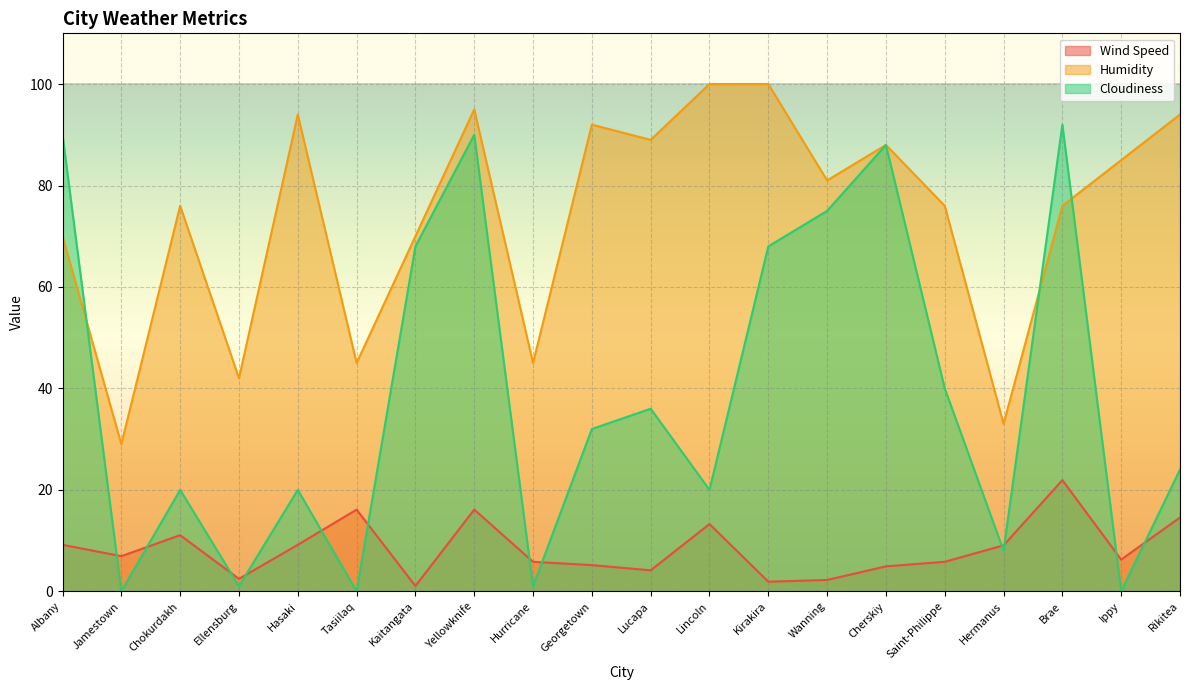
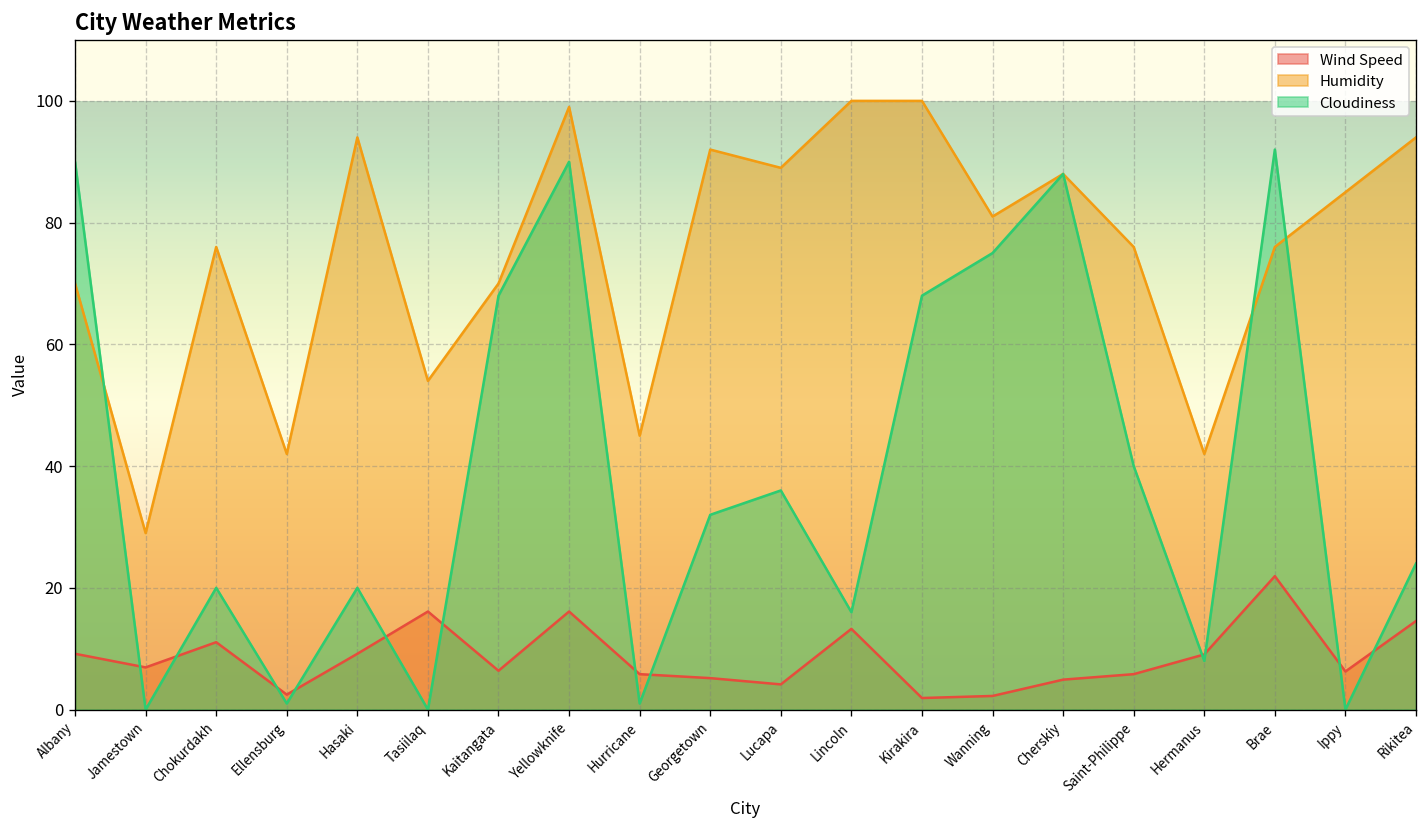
  {
    "Wind Speed": {
      "Albany": 9,
      "Jamestown": 7,
      "Chokurdakh": 11,
      "Ellensburg": 2,
      "Hasaki": 9,
      "Tasiilaq": 16,
-     "Kaitangata": 1,
+     "Kaitangata": 6,
      "Yellowknife": 16,
      "Hurricane": 6,
      "Georgetown": 5,
      "Lucapa": 4,
      "Lincoln": 13,
      "Kirakira": 2,
      "Wanning": 2,
      "Cherskiy": 5,
      "Saint-Philippe": 6,
      "Hermanus": 9,
      "Brae": 22,
      "Ippy": 6,
      "Rikitea": 15
    },
    "Humidity": {
      "Albany": 70,
      "Jamestown": 29,
      "Chokurdakh": 76,
      "Ellensburg": 42,
      "Hasaki": 94,
-     "Tasiilaq": 45,
+     "Tasiilaq": 54,
      "Kaitangata": 70,
-     "Yellowknife": 95,
+     "Yellowknife": 99,
      "Hurricane": 45,
      "Georgetown": 92,
      "Lucapa": 89,
      "Lincoln": 100,
      "Kirakira": 100,
      "Wanning": 81,
      "Saint-Philippe": 76,
-     "Hermanus": 33,
+     "Hermanus": 42,
      "Brae": 76,
      "Ippy": 85,
      "Rikitea": 94
    },
    "Cloudiness": {
      "Albany": 90,
      "Jamestown": 0,
      "Chokurdakh": 20,
      "Ellensburg": 1,
      "Hasaki": 20,
      "Tasiilaq": 0,
      "Kaitangata": 68,
      "Yellowknife": 90,
      "Hurricane": 1,
      "Georgetown": 32,
      "Lucapa": 36,
-     "Lincoln": 20,
+     "Lincoln": 16,
      "Kirakira": 68,
      "Wanning": 75,
      "Saint-Philippe": 40,
      "Hermanus": 8,
      "Brae": 92,
      "Ippy": 0,
      "Rikitea": 24
    }
  }
